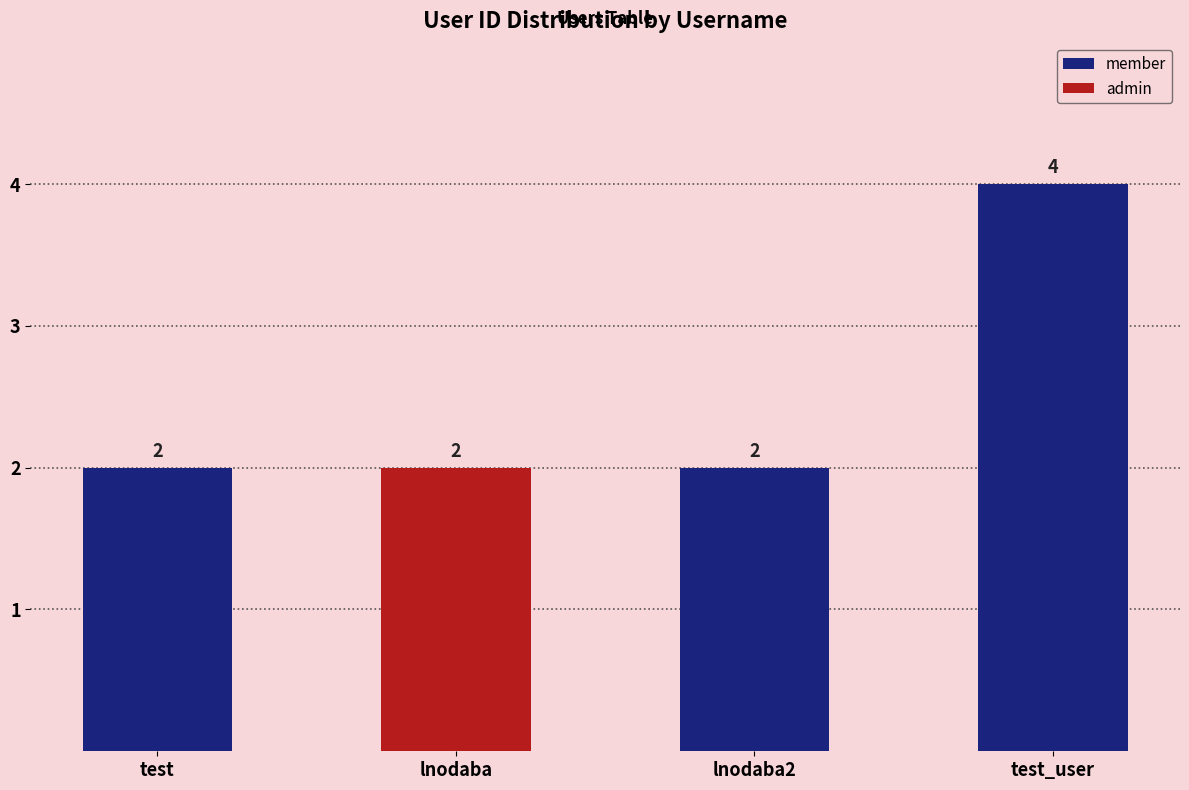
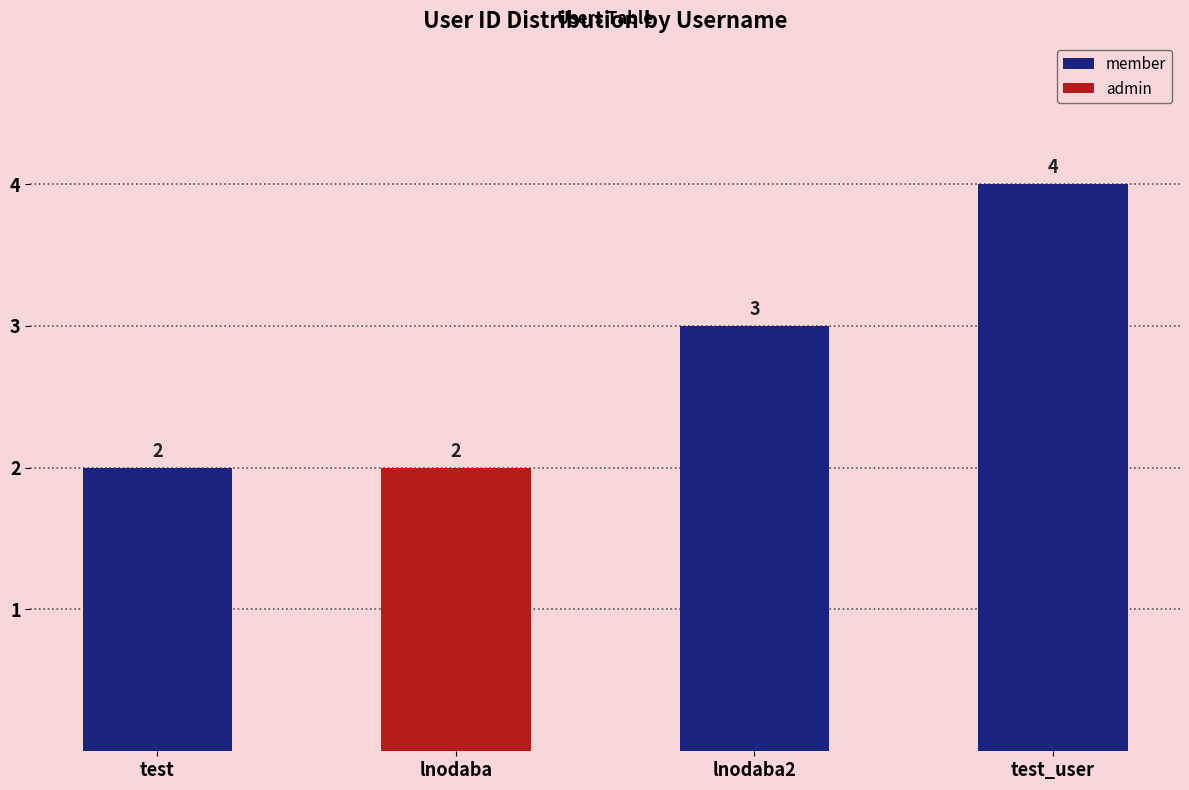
  {
    "test": 2,
    "lnodaba": 2,
-   "lnodaba2": 2,
+   "lnodaba2": 3,
    "test_user": 4
  }
